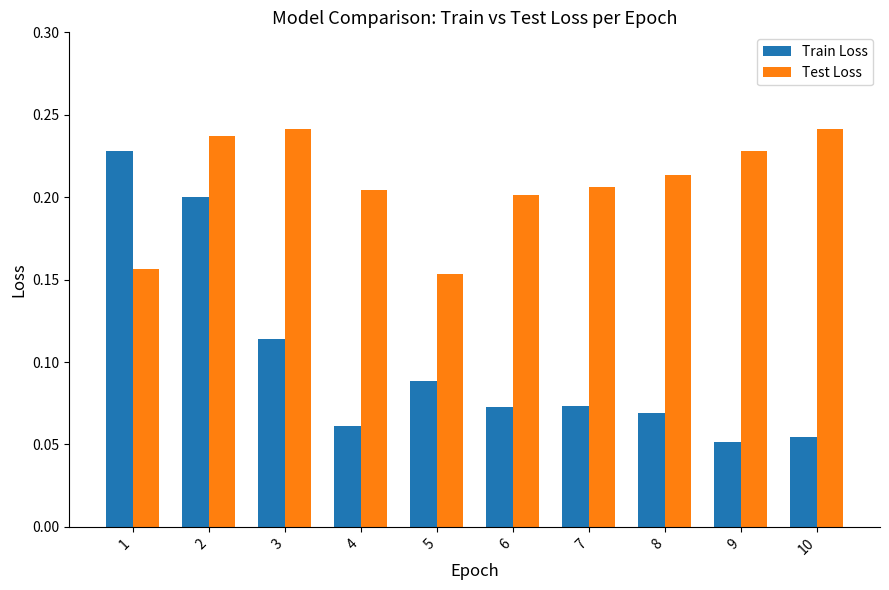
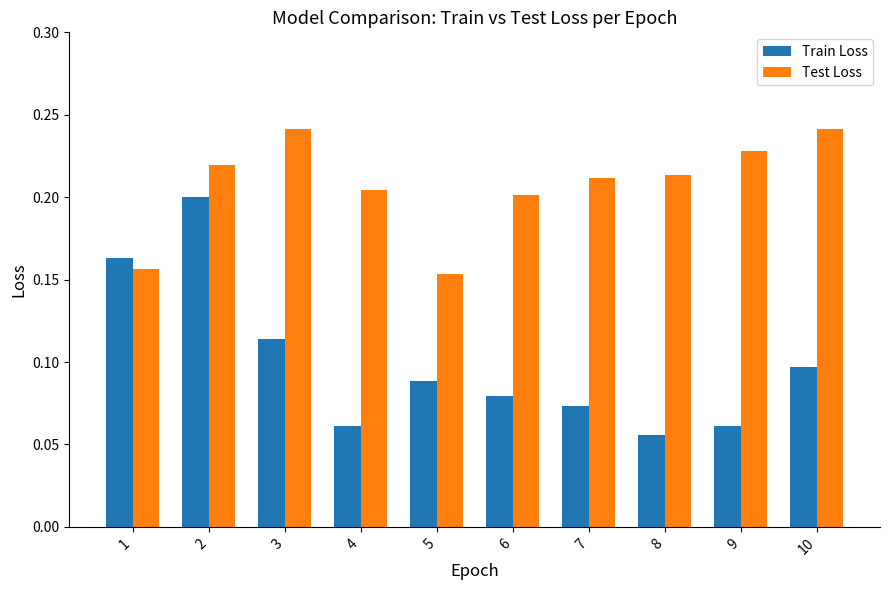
  {
    "Train Loss": {
-     "1": 0.228,
+     "1": 0.163,
      "2": 0.200,
      "3": 0.114,
      "4": 0.061,
      "5": 0.089,
-     "6": 0.073,
+     "6": 0.079,
      "7": 0.073,
-     "8": 0.069,
-     "9": 0.051,
-     "10": 0.054
+     "8": 0.056,
+     "9": 0.061,
+     "10": 0.097
    },
    "Test Loss": {
      "1": 0.156,
-     "2": 0.237,
+     "2": 0.219,
      "3": 0.241,
      "4": 0.204,
      "5": 0.153,
      "6": 0.201,
-     "7": 0.206,
+     "7": 0.211,
      "8": 0.213,
      "9": 0.228,
      "10": 0.242
    }
  }
